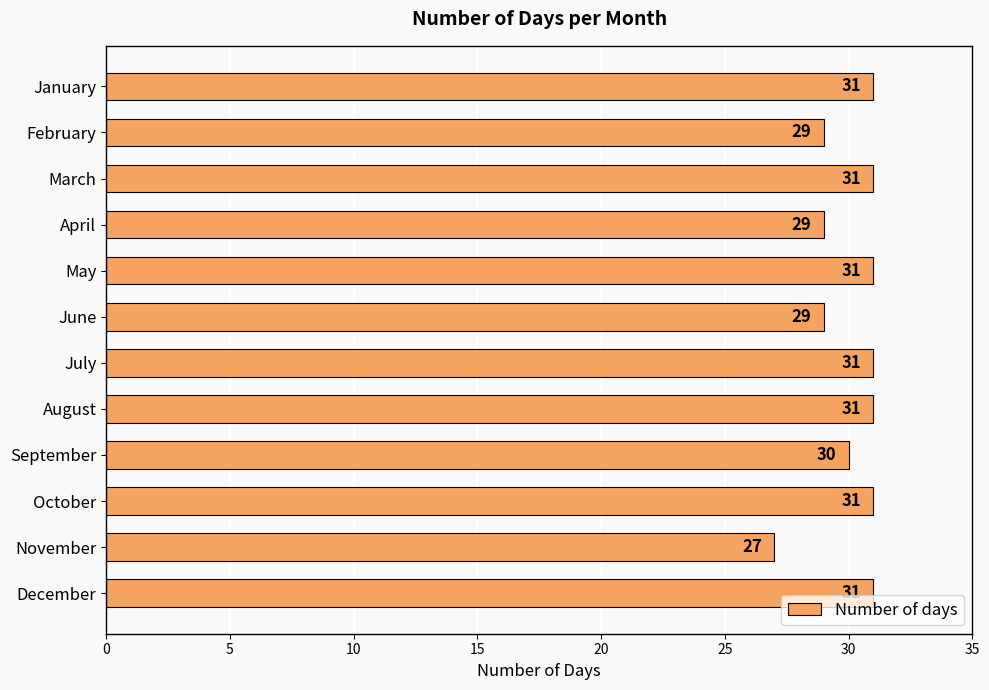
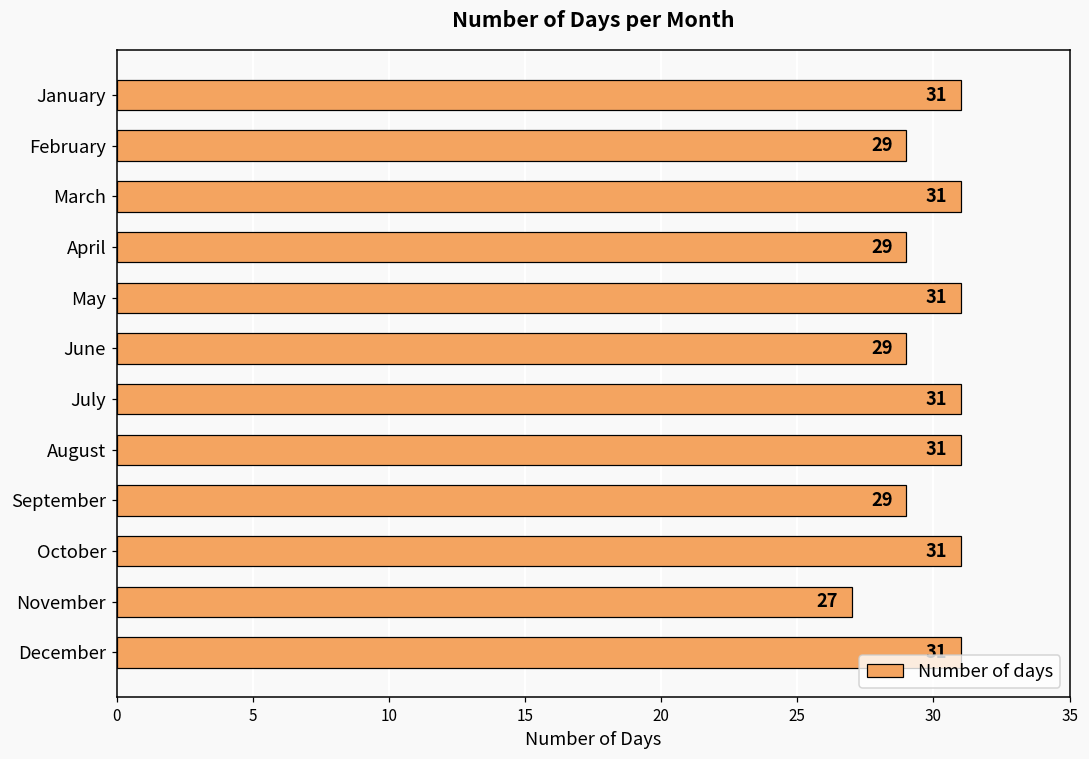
  {
    "January": 31,
    "February": 29,
    "March": 31,
    "April": 29,
    "May": 31,
    "June": 29,
    "July": 31,
    "August": 31,
-   "September": 30,
+   "September": 29,
    "October": 31,
    "November": 27
  }
